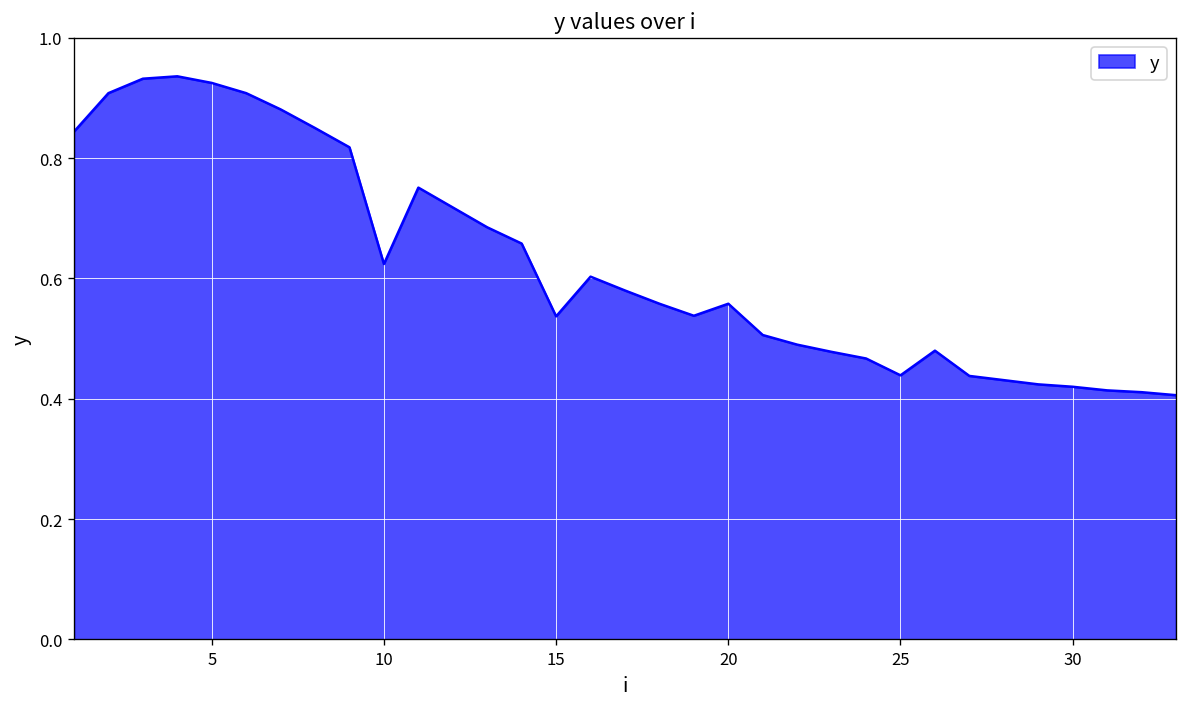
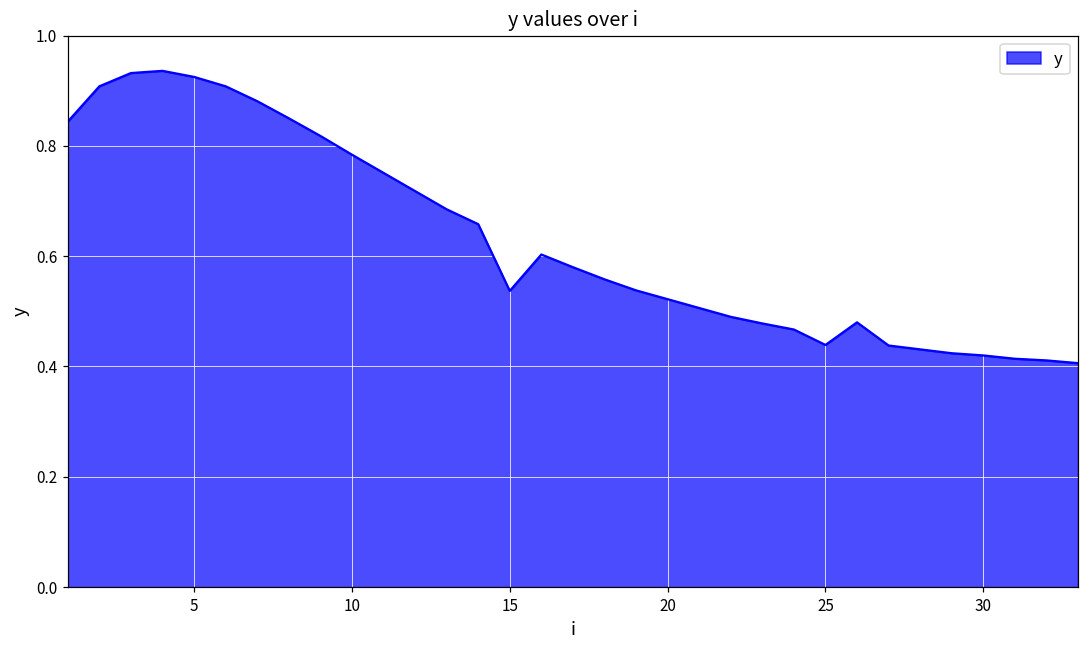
  {
    "5": 0.93,
-   "10": 0.62,
+   "10": 0.78,
    "15": 0.54,
-   "20": 0.56,
+   "20": 0.52,
    "25": 0.44,
    "30": 0.42
  }
